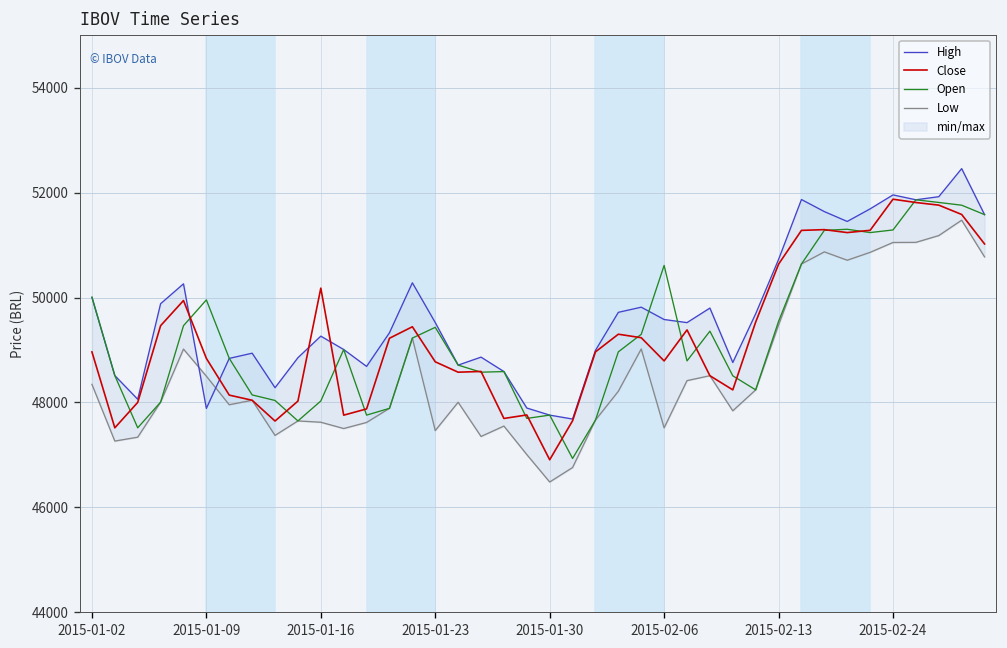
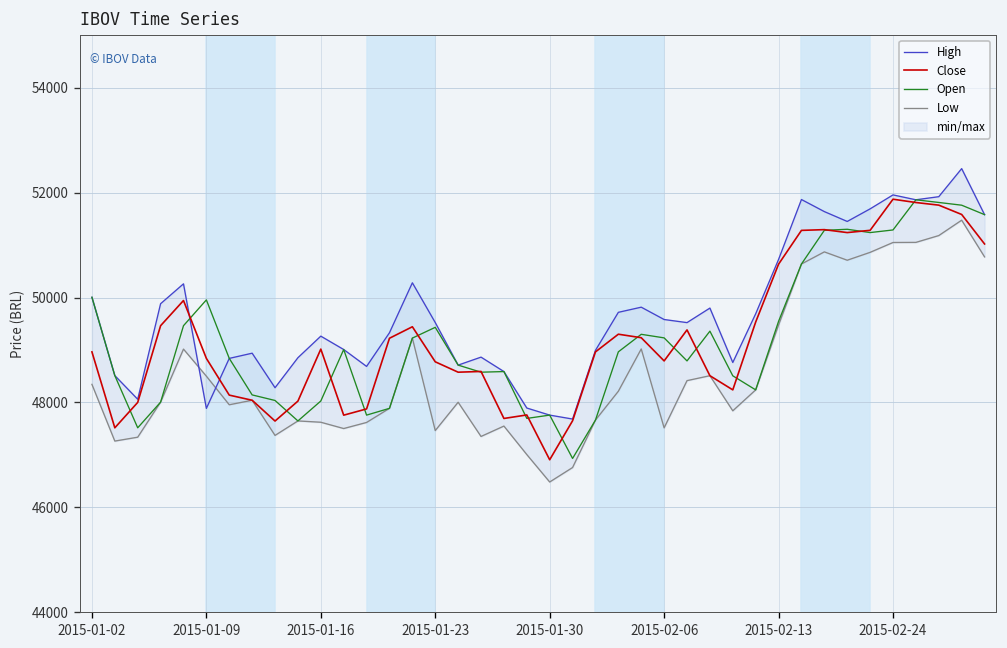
  {
    "High": {
      "2015-01-09": 47900
    },
    "Close": {
      "2015-01-02": 49000,
      "2015-01-09": 48800,
-     "2015-01-16": 50200,
+     "2015-01-16": 49000,
      "2015-01-23": 48800,
      "2015-01-30": 46900,
      "2015-02-06": 48800,
      "2015-02-13": 50600,
      "2015-02-24": 51900
    },
    "Open": {
      "2015-01-09": 50000,
      "2015-01-16": 48000,
      "2015-01-23": 49400,
-     "2015-02-06": 50600,
+     "2015-02-06": 49200,
      "2015-02-13": 49500,
      "2015-02-24": 51300
    },
    "Low": {
      "2015-01-02": 48300,
      "2015-01-16": 47600,
      "2015-01-23": 47500,
      "2015-01-30": 46500,
      "2015-02-06": 47500,
      "2015-02-13": 49500,
      "2015-02-24": 51000
    }
  }
